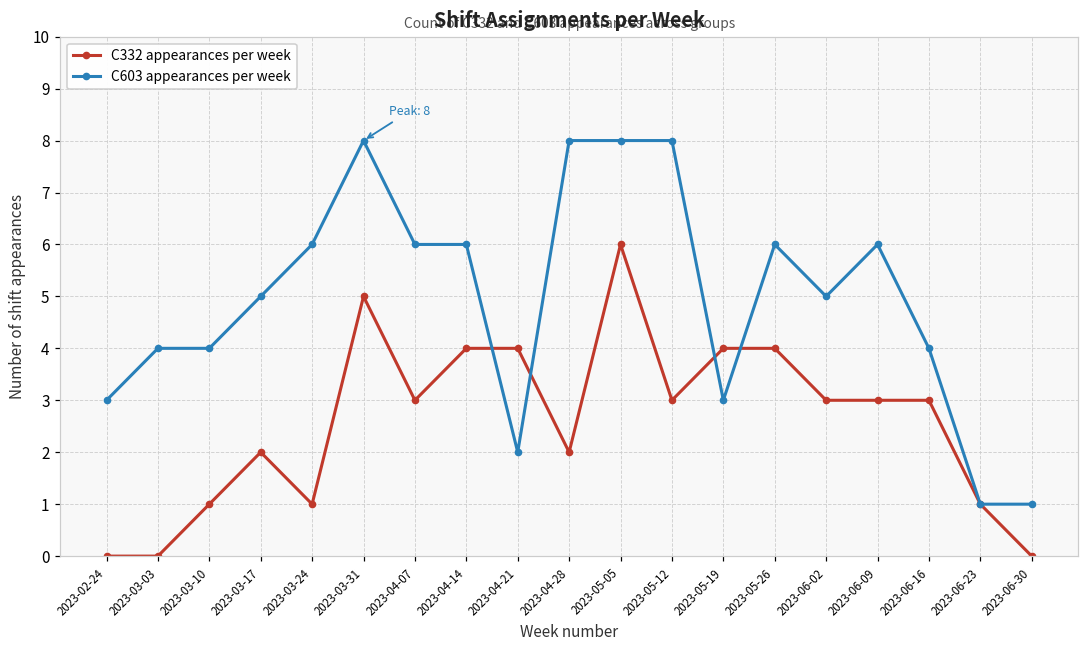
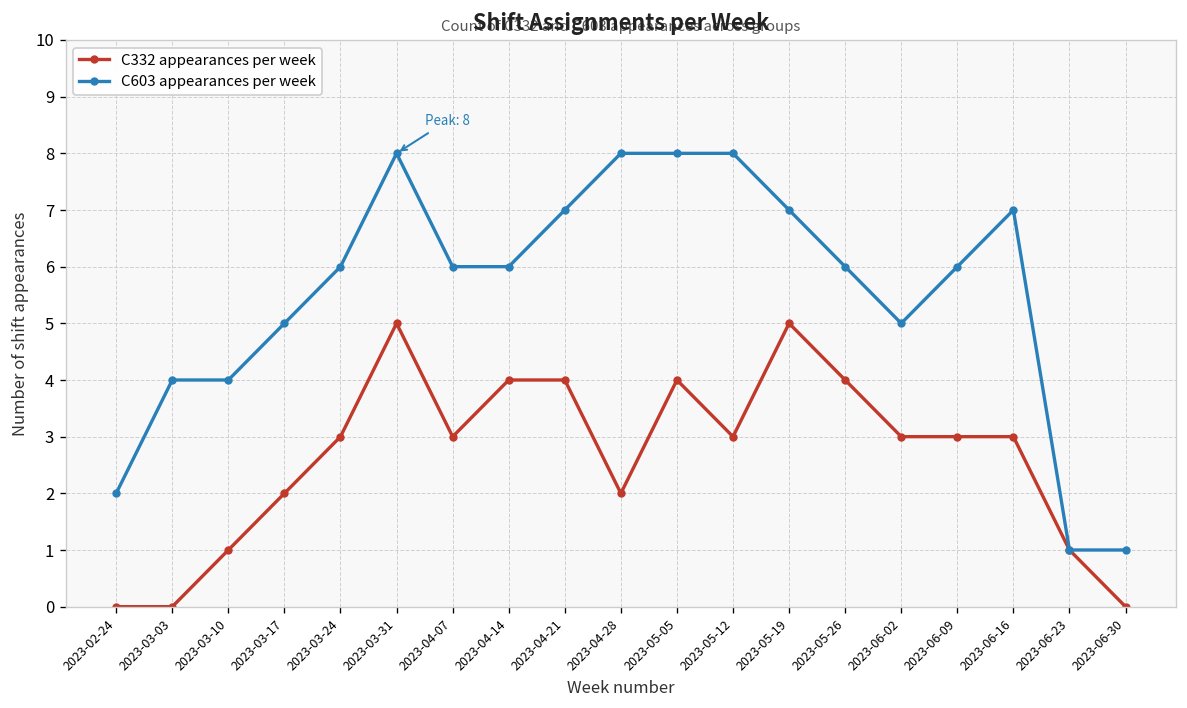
  {
    "C332 appearances per week": {
      "2023-02-24": 0,
      "2023-03-03": 0,
      "2023-03-10": 1,
      "2023-03-17": 2,
-     "2023-03-24": 1,
+     "2023-03-24": 3,
      "2023-03-31": 5,
      "2023-04-07": 3,
      "2023-04-14": 4,
      "2023-04-21": 4,
      "2023-04-28": 2,
-     "2023-05-05": 6,
+     "2023-05-05": 4,
      "2023-05-12": 3,
-     "2023-05-19": 4,
+     "2023-05-19": 5,
      "2023-05-26": 4,
      "2023-06-02": 3,
      "2023-06-09": 3,
      "2023-06-16": 3,
      "2023-06-30": 0
    },
    "C603 appearances per week": {
-     "2023-02-24": 3,
+     "2023-02-24": 2,
      "2023-03-03": 4,
      "2023-03-10": 4,
      "2023-03-17": 5,
      "2023-03-24": 6,
      "2023-04-07": 6,
      "2023-04-14": 6,
-     "2023-04-21": 2,
+     "2023-04-21": 7,
      "2023-04-28": 8,
      "2023-05-05": 8,
      "2023-05-12": 8,
-     "2023-05-19": 3,
+     "2023-05-19": 7,
      "2023-05-26": 6,
      "2023-06-02": 5,
      "2023-06-09": 6,
-     "2023-06-16": 4,
+     "2023-06-16": 7,
      "2023-06-30": 1
    }
  }
